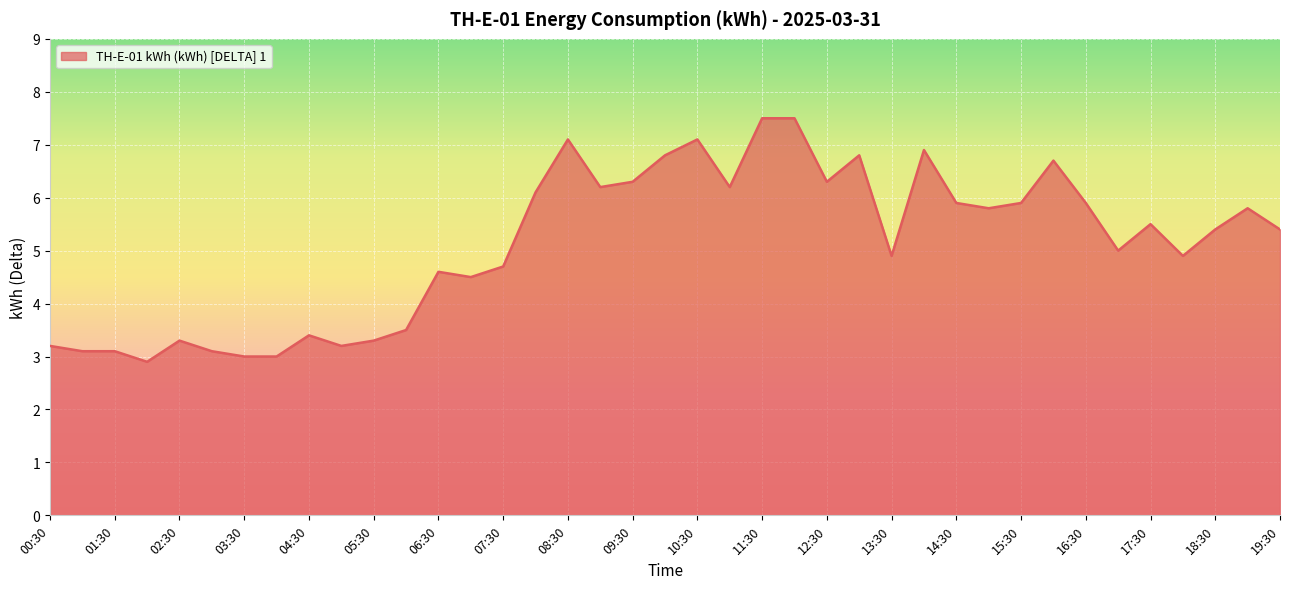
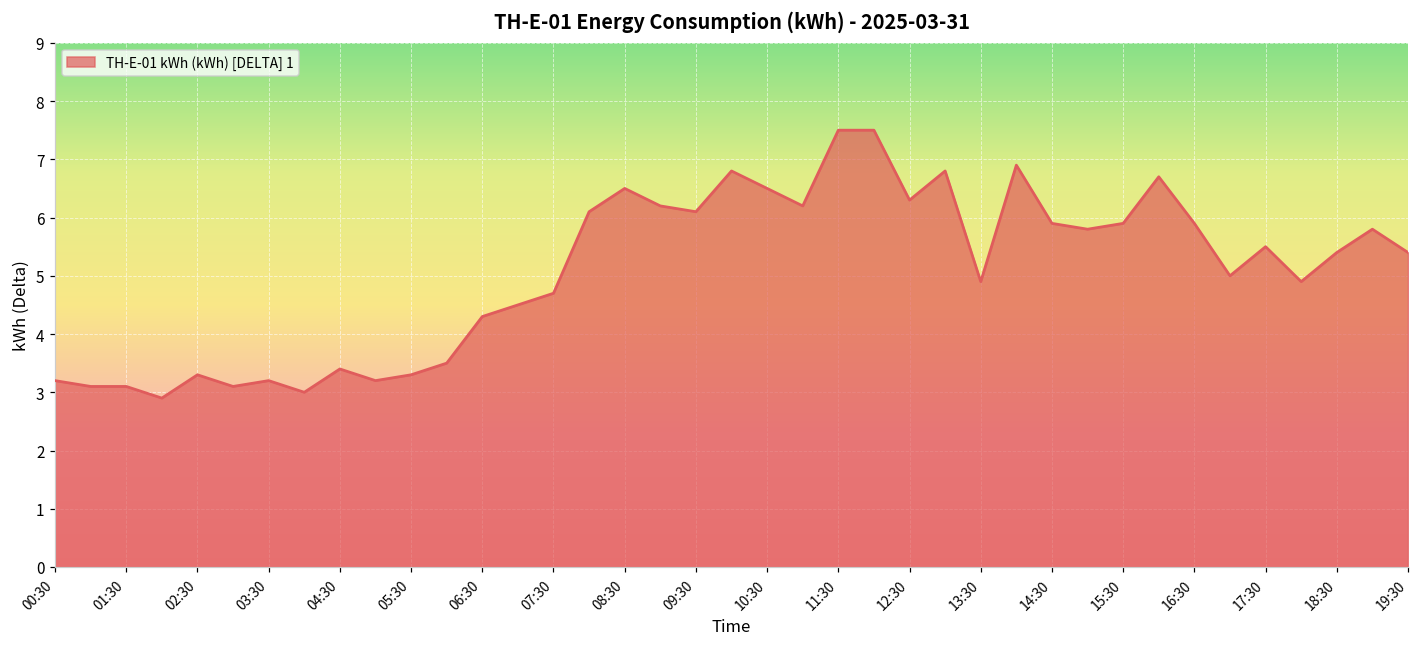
  {
    "00:30": 3.2,
    "01:30": 3.1,
    "02:30": 3.3,
-   "03:30": 3.0,
+   "03:30": 3.2,
    "04:30": 3.4,
    "05:30": 3.3,
-   "06:30": 4.6,
+   "06:30": 4.3,
    "07:30": 4.7,
-   "08:30": 7.1,
-   "09:30": 6.3,
-   "10:30": 7.1,
+   "08:30": 6.5,
+   "09:30": 6.1,
+   "10:30": 6.5,
    "11:30": 7.5,
    "12:30": 6.3,
    "13:30": 4.9,
    "14:30": 5.9,
    "15:30": 5.9,
    "16:30": 5.9,
    "17:30": 5.5,
    "18:30": 5.4,
    "19:30": 5.4
  }
